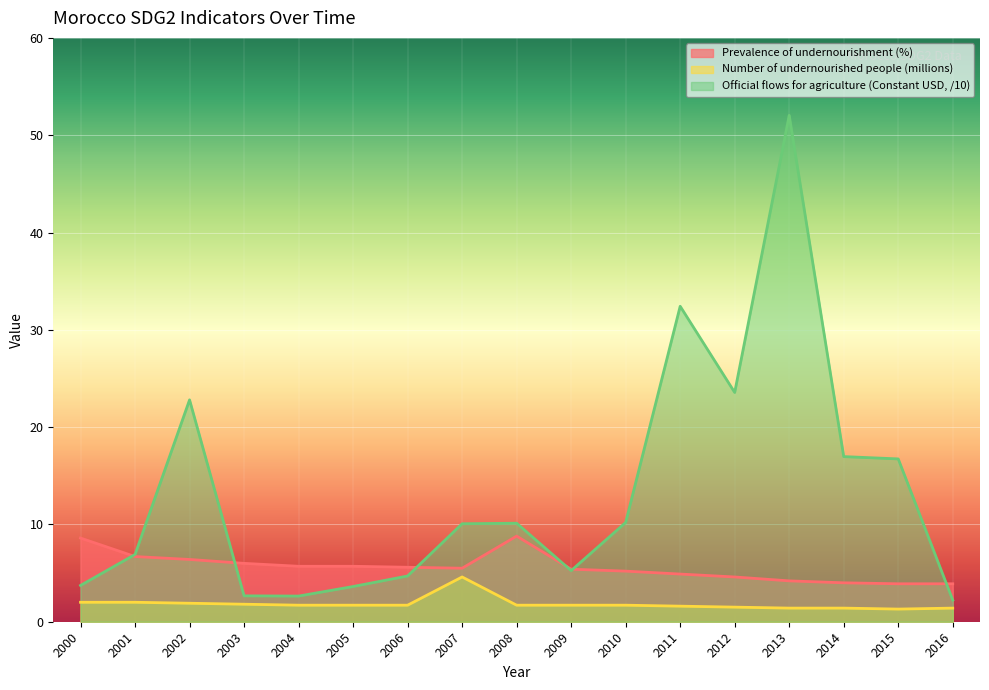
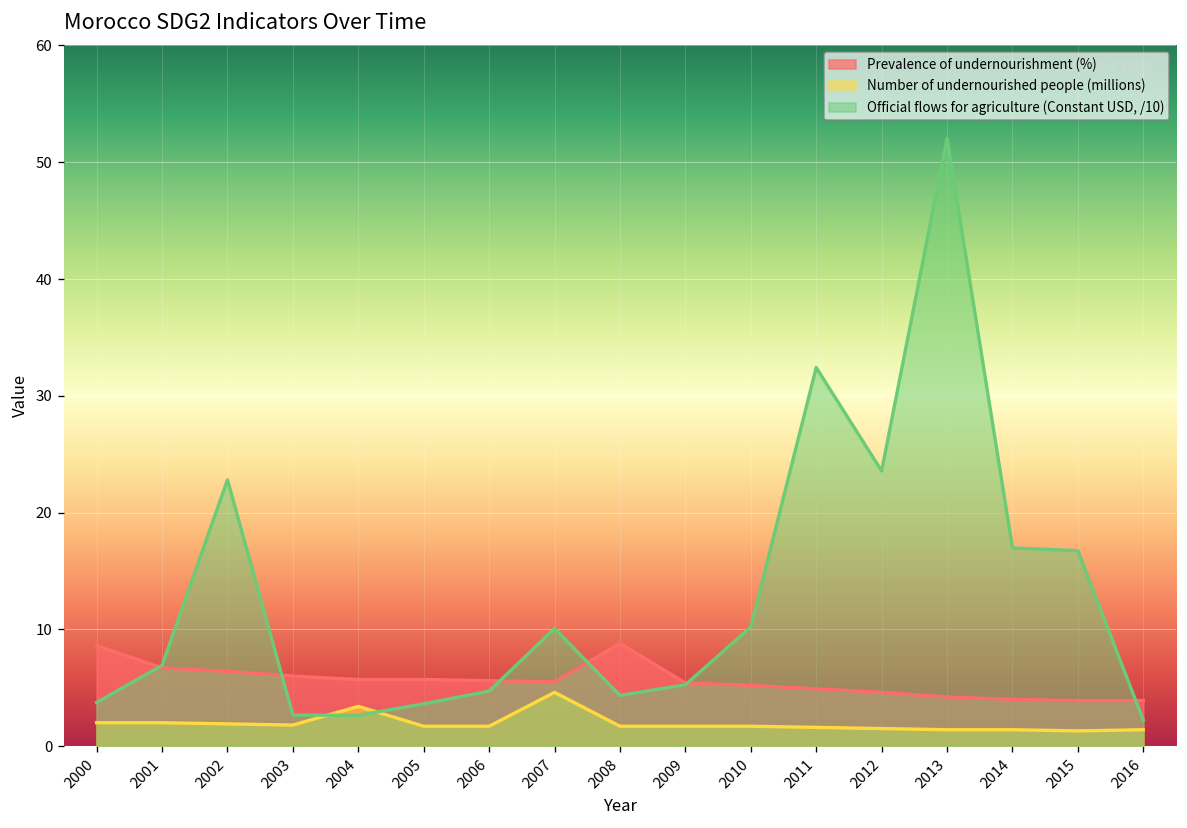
  {
    "Prevalence of undernourishment (%)": {
      "2000": 9,
      "2002": 6,
      "2003": 6,
      "2004": 6,
      "2005": 6,
      "2006": 6,
      "2007": 6,
      "2008": 9,
      "2010": 5,
      "2011": 5,
      "2012": 5,
      "2013": 4,
      "2014": 4,
      "2015": 4,
      "2016": 4
    },
    "Number of undernourished people (millions)": {
      "2000": 2,
      "2001": 2,
      "2002": 2,
      "2003": 2,
-     "2004": 2,
+     "2004": 3,
      "2005": 2,
      "2006": 2,
      "2007": 5,
      "2008": 2,
      "2009": 2,
      "2010": 2,
      "2011": 2,
      "2012": 2,
      "2013": 1,
      "2014": 1,
      "2015": 1,
      "2016": 1
    },
    "Official flows for agriculture (Constant USD, /10)": {
      "2000": 4,
      "2002": 23,
      "2003": 3,
      "2004": 3,
      "2005": 4,
      "2006": 5,
      "2007": 10,
-     "2008": 10,
+     "2008": 4,
      "2010": 10,
      "2011": 32,
      "2012": 24,
      "2013": 52,
      "2014": 17,
      "2015": 17,
      "2016": 2
    }
  }
